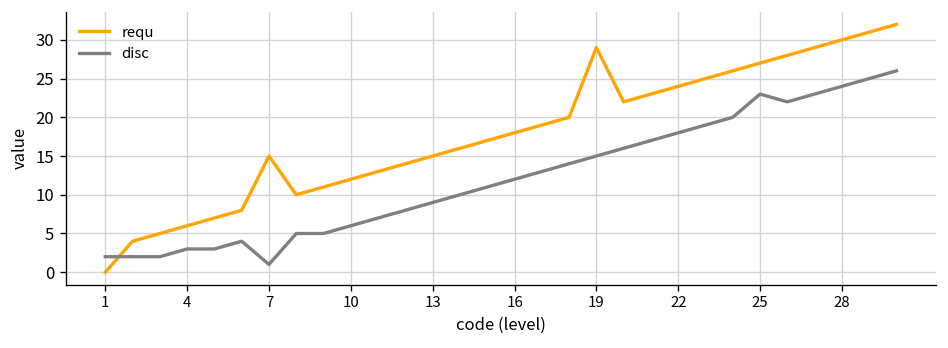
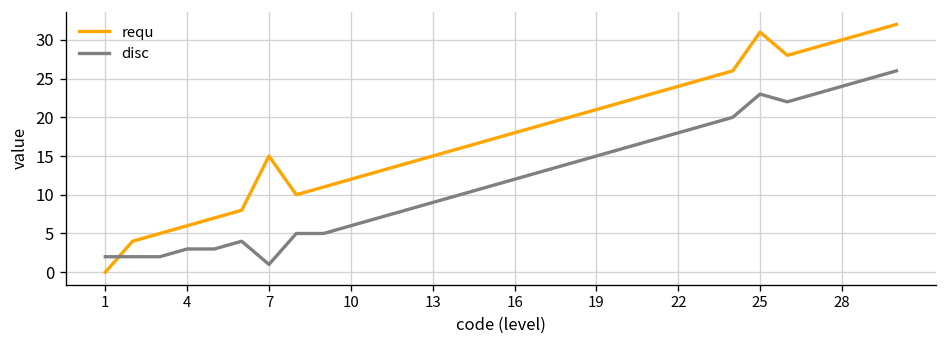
  {
    "requ": {
      "1": 0,
      "4": 6,
      "7": 15,
      "10": 12,
      "13": 15,
      "16": 18,
-     "19": 29,
+     "19": 21,
      "22": 24,
-     "25": 27,
+     "25": 31,
      "28": 30
    },
    "disc": {
      "1": 2,
      "4": 3,
      "7": 1,
      "10": 6,
      "13": 9,
      "16": 12,
      "19": 15,
      "22": 18,
      "25": 23,
      "28": 24
    }
  }
